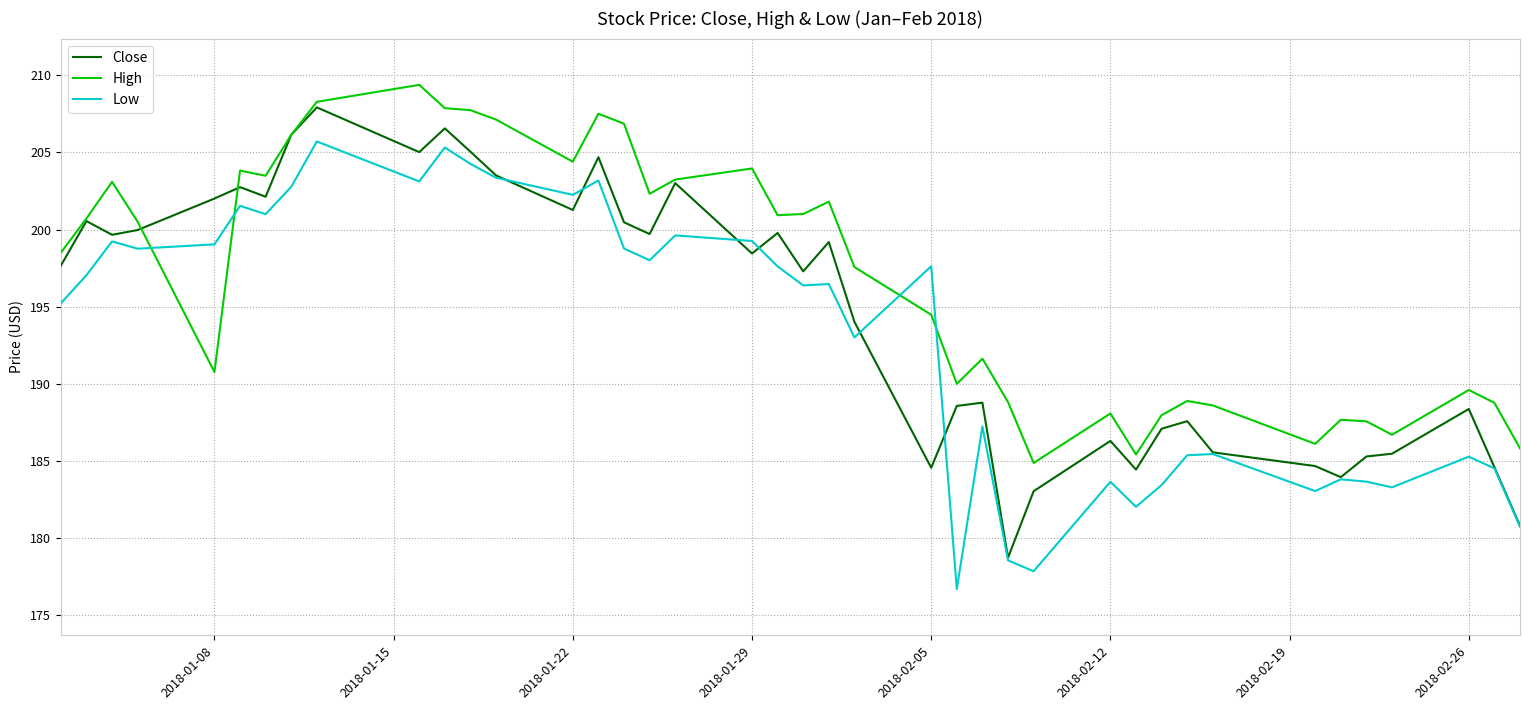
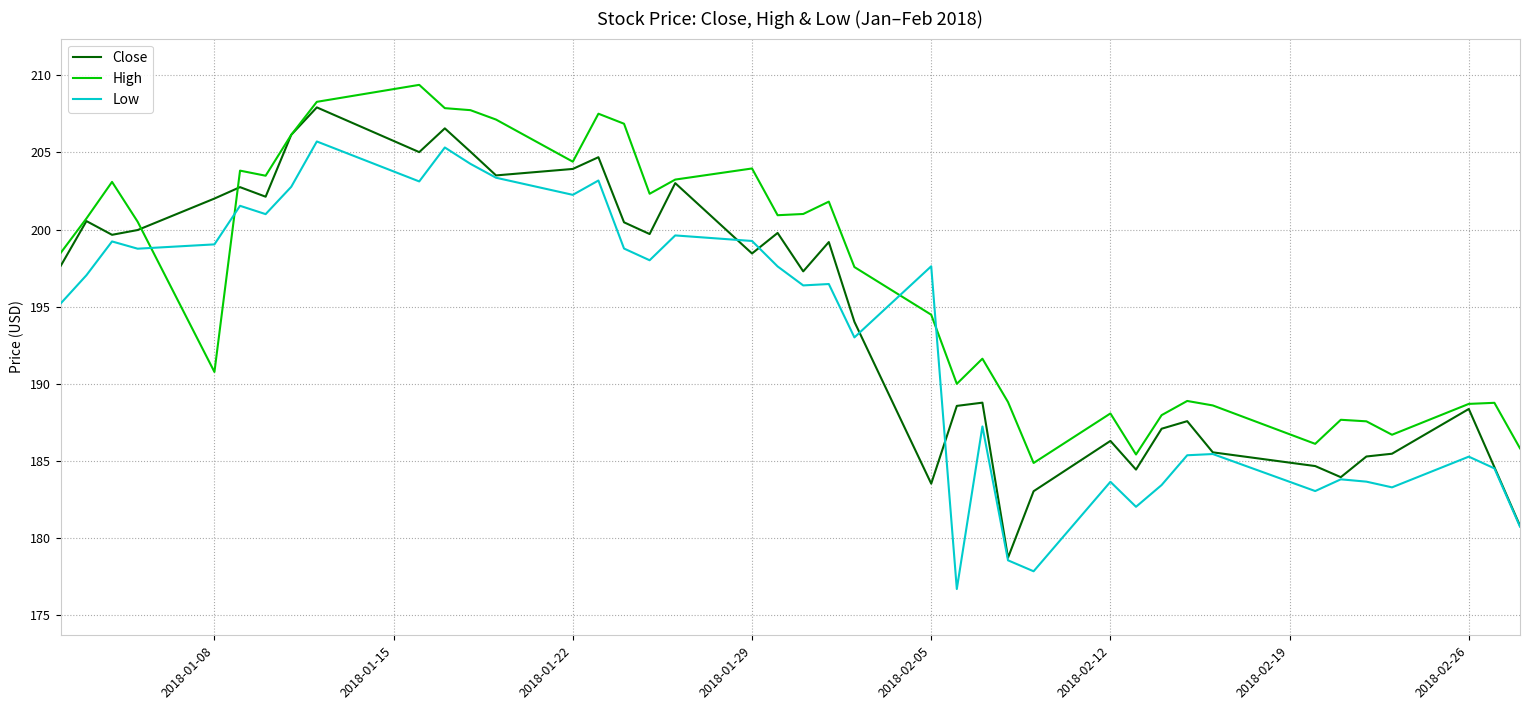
  {
    "Close": {
      "2018-01-08": 202.0,
-     "2018-01-22": 201.3,
+     "2018-01-22": 203.9,
      "2018-01-29": 198.5,
-     "2018-02-05": 184.6,
+     "2018-02-05": 183.5,
      "2018-02-12": 186.3,
      "2018-02-26": 188.4
    },
    "High": {
      "2018-01-08": 190.8,
      "2018-01-22": 204.4,
      "2018-01-29": 204.0,
      "2018-02-05": 194.5,
      "2018-02-12": 188.1,
-     "2018-02-26": 189.6
+     "2018-02-26": 188.7
    },
    "Low": {
      "2018-01-08": 199.0,
      "2018-01-22": 202.3,
      "2018-01-29": 199.3,
      "2018-02-05": 197.6,
      "2018-02-12": 183.7,
      "2018-02-26": 185.3
    }
  }
